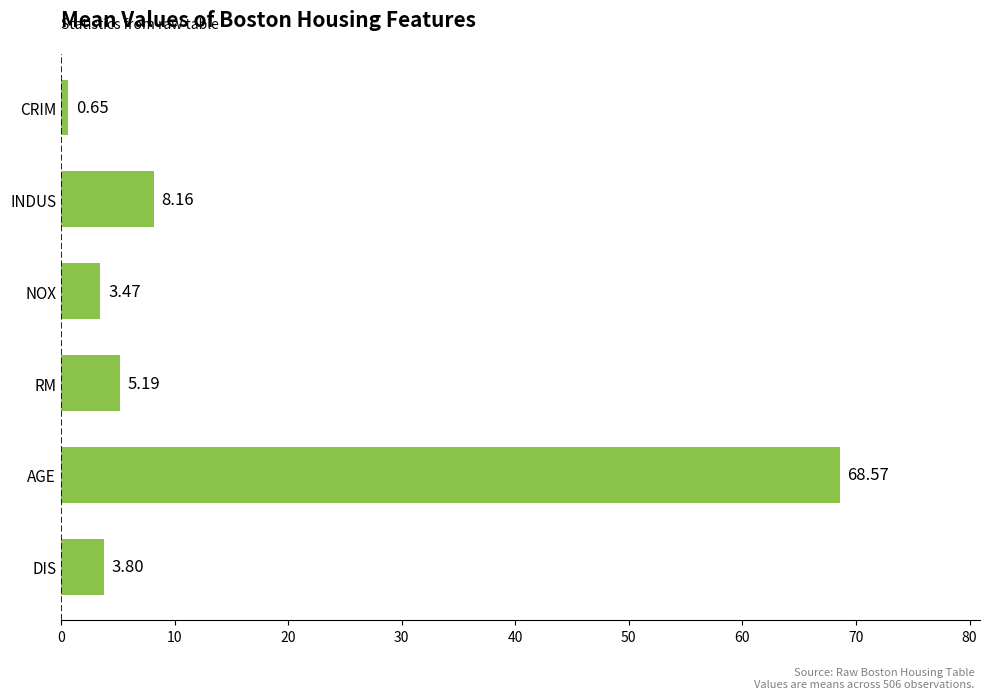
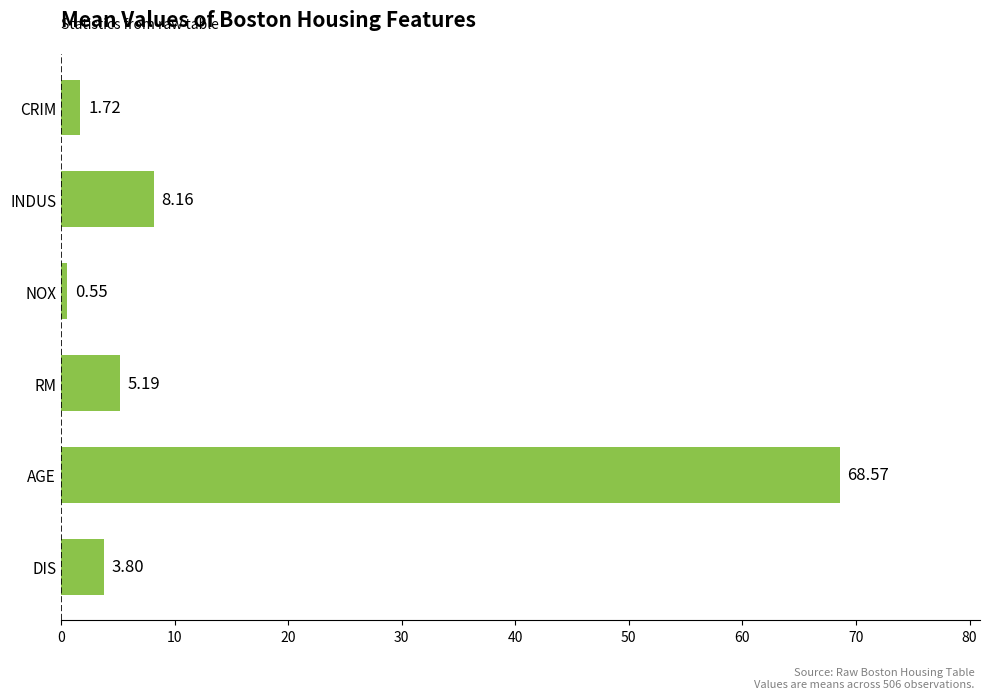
  {
-   "CRIM": 0.65,
+   "CRIM": 1.72,
    "INDUS": 8.16,
-   "NOX": 3.47,
+   "NOX": 0.55,
    "RM": 5.19,
    "AGE": 68.57,
    "DIS": 3.80
  }
